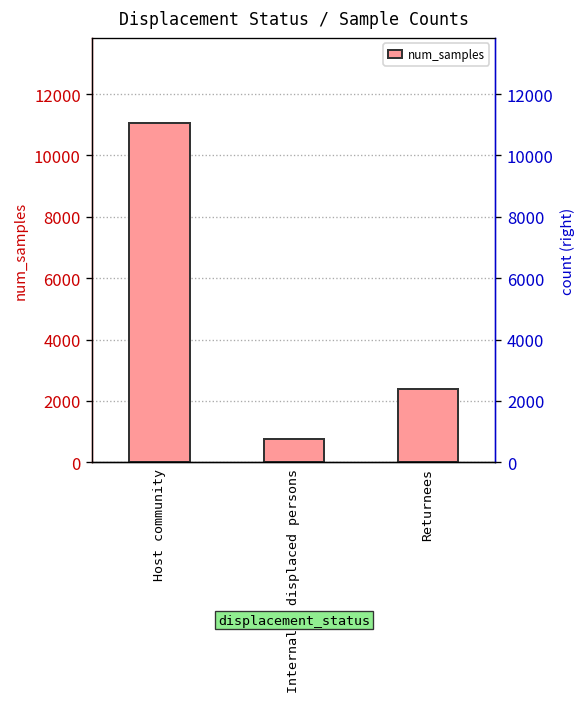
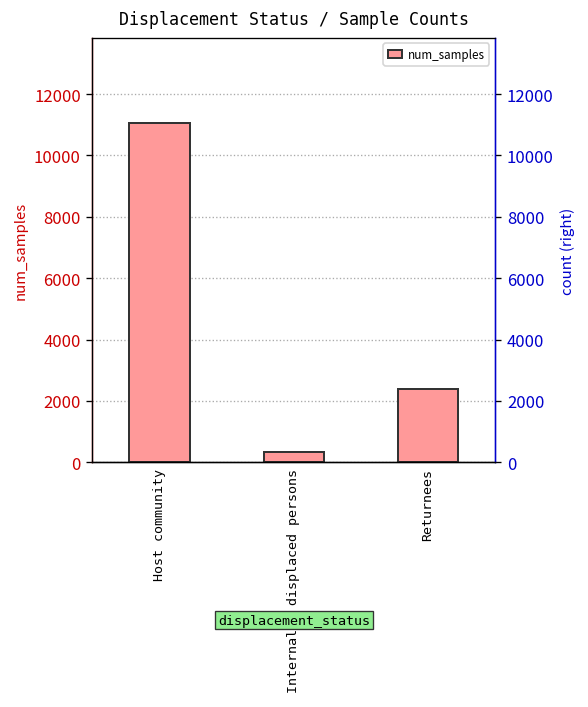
  {
    "Host community": 11100,
-   "Internally displaced persons": 800,
+   "Internally displaced persons": 300,
    "Returnees": 2400
  }
